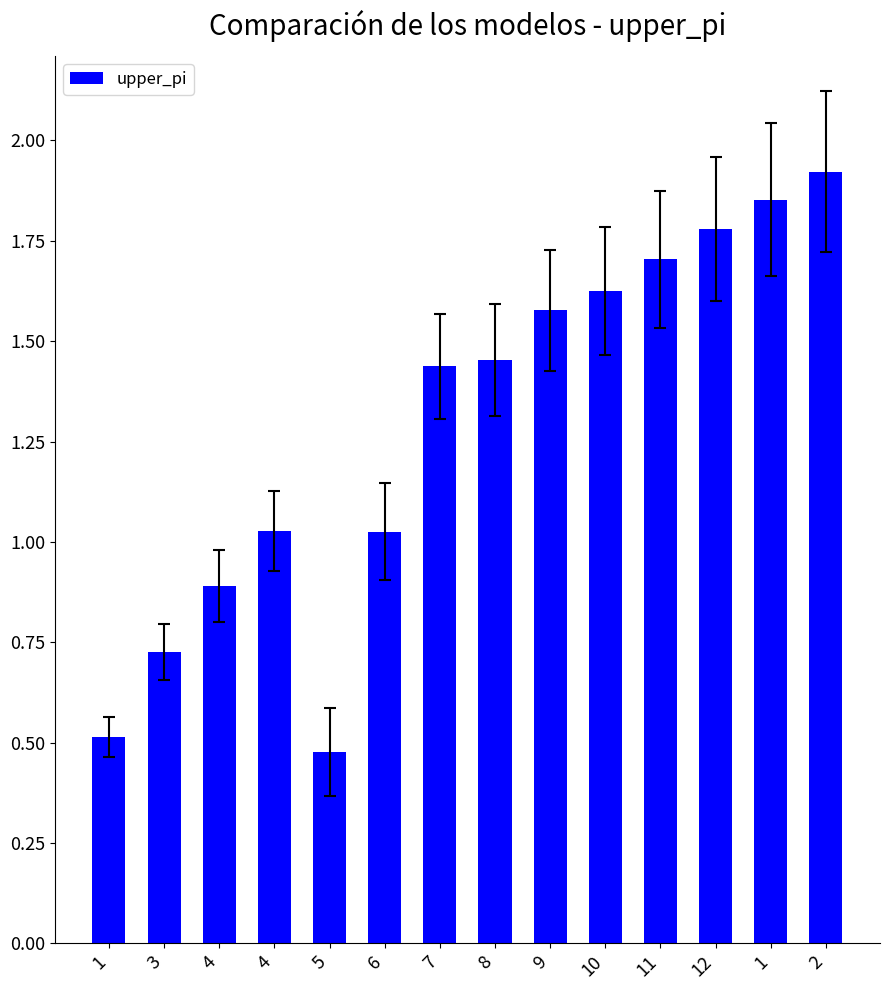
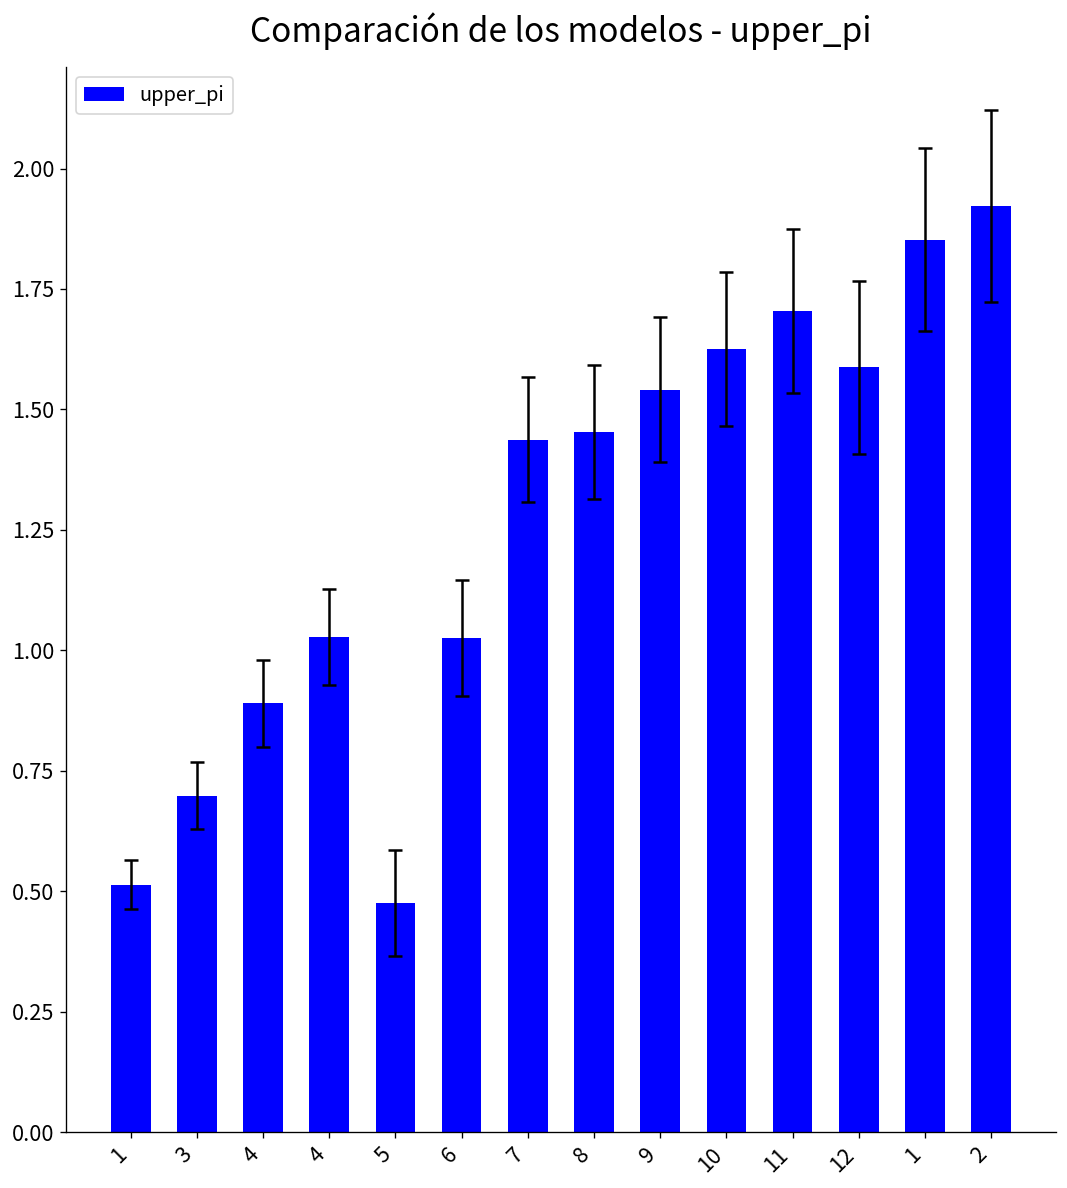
  {
    "upper_pi": {
-     "3": 0.73,
+     "3": 0.70,
      "5": 0.48,
      "6": 1.03,
      "7": 1.44,
      "8": 1.45,
-     "9": 1.58,
+     "9": 1.54,
      "10": 1.62,
      "11": 1.70,
-     "12": 1.78,
+     "12": 1.59,
      "2": 1.92
    }
  }
